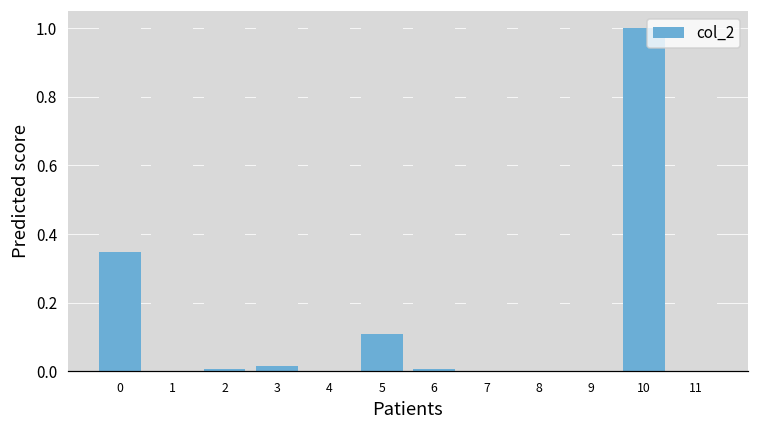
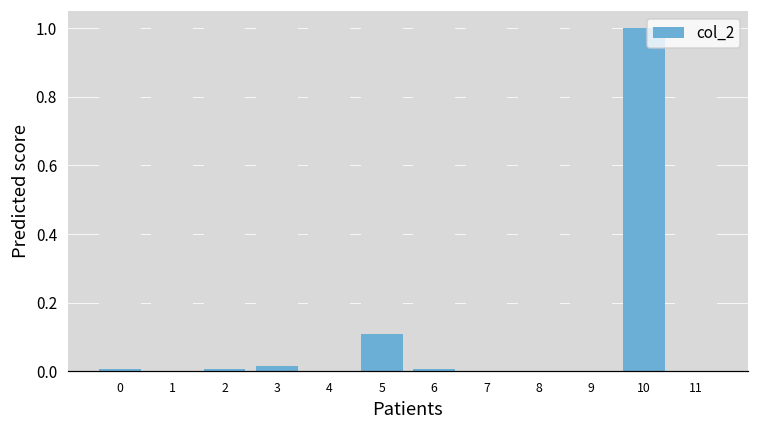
  {
    "col_2": {
-     "0": 0.35,
+     "0": 0.01,
      "10": 1.00
    }
  }
